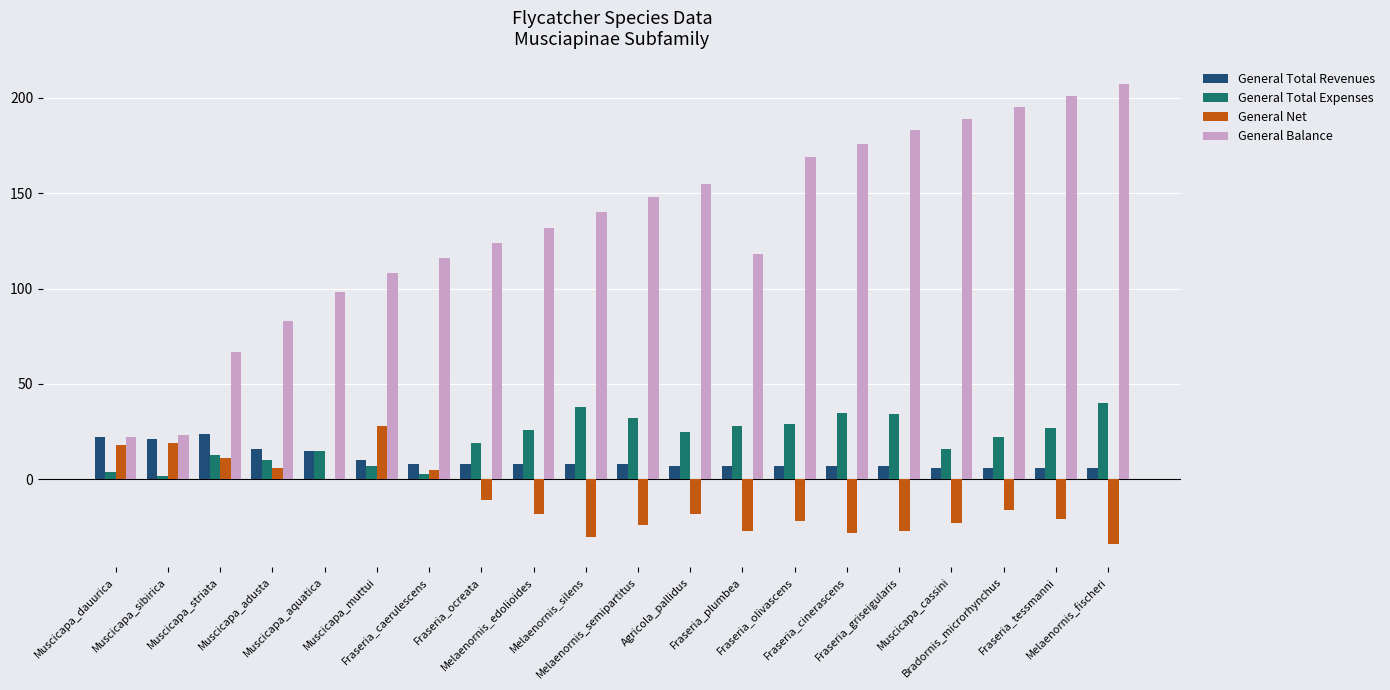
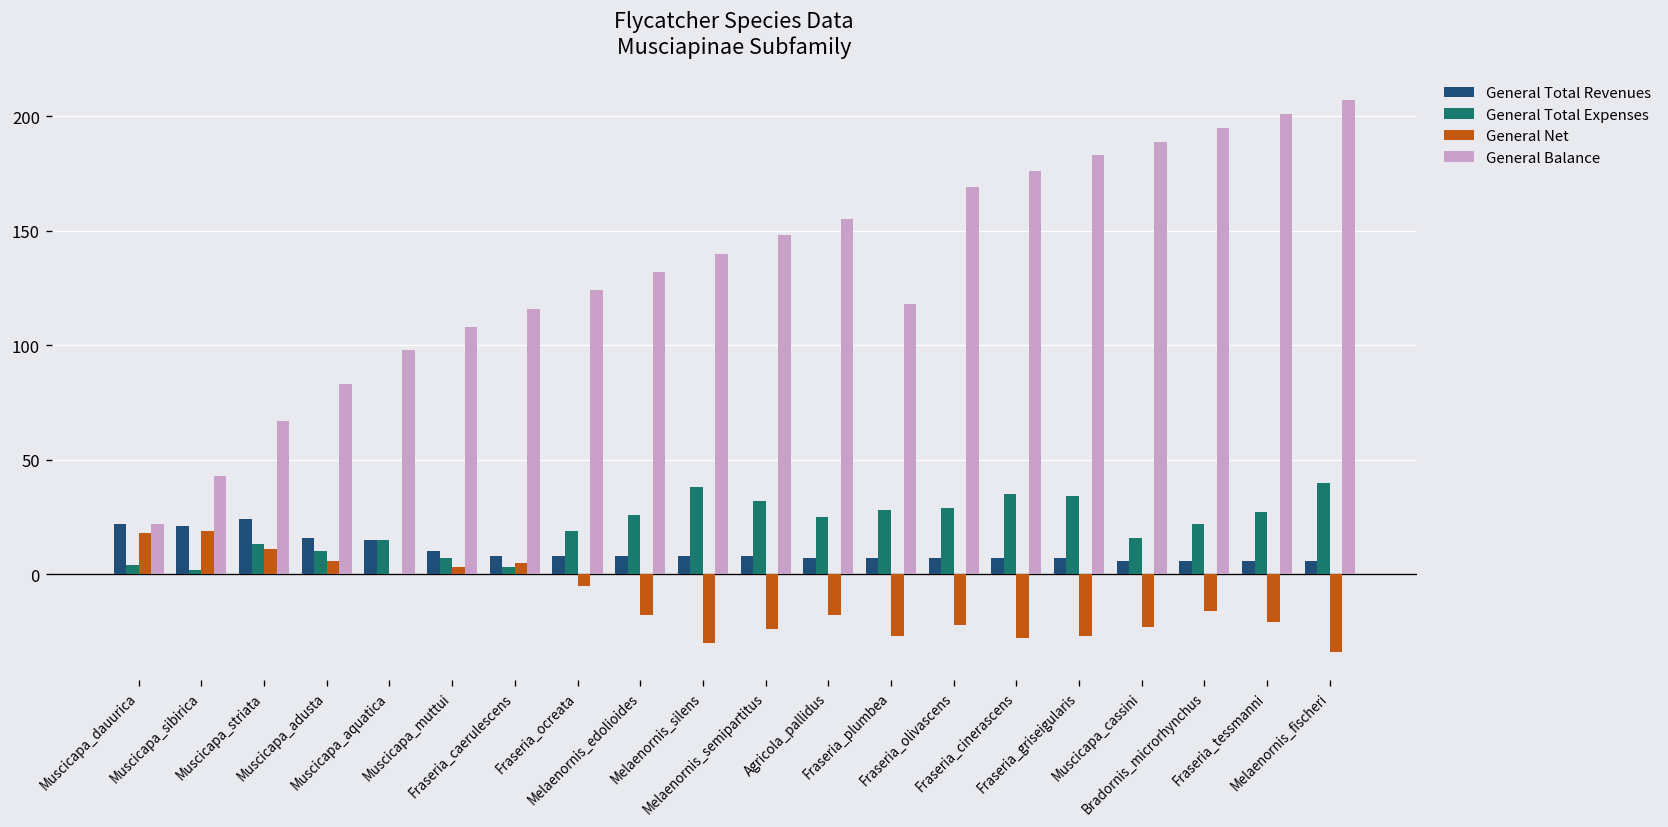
  {
    "General Net": {
      "Muscicapa_dauurica": 18,
      "Muscicapa_sibirica": 19,
      "Muscicapa_striata": 11,
      "Muscicapa_adusta": 6,
      "Muscicapa_aquatica": 0,
-     "Muscicapa_muttui": 28,
+     "Muscicapa_muttui": 3,
      "Fraseria_caerulescens": 5,
-     "Fraseria_ocreata": -11,
+     "Fraseria_ocreata": -5,
      "Melaenornis_edolioides": -18,
      "Melaenornis_silens": -30,
      "Melaenornis_semipartitus": -24,
      "Agricola_pallidus": -18,
      "Fraseria_plumbea": -27,
      "Fraseria_olivascens": -22,
      "Fraseria_cinerascens": -28,
      "Fraseria_griseigularis": -27,
      "Muscicapa_cassini": -23,
      "Bradornis_microrhynchus": -16,
      "Fraseria_tessmanni": -21,
      "Melaenornis_fischeri": -34
    },
    "General Balance": {
      "Muscicapa_dauurica": 22,
-     "Muscicapa_sibirica": 23,
+     "Muscicapa_sibirica": 43,
      "Muscicapa_striata": 67,
      "Muscicapa_adusta": 83,
      "Muscicapa_aquatica": 98,
      "Muscicapa_muttui": 108,
      "Fraseria_caerulescens": 116,
      "Fraseria_ocreata": 124,
      "Melaenornis_edolioides": 132,
      "Melaenornis_silens": 140,
      "Melaenornis_semipartitus": 148,
      "Agricola_pallidus": 155,
      "Fraseria_plumbea": 118,
      "Fraseria_olivascens": 169,
      "Fraseria_cinerascens": 176,
      "Fraseria_griseigularis": 183,
      "Muscicapa_cassini": 189,
      "Bradornis_microrhynchus": 195,
      "Fraseria_tessmanni": 201,
      "Melaenornis_fischeri": 207
    }
  }
